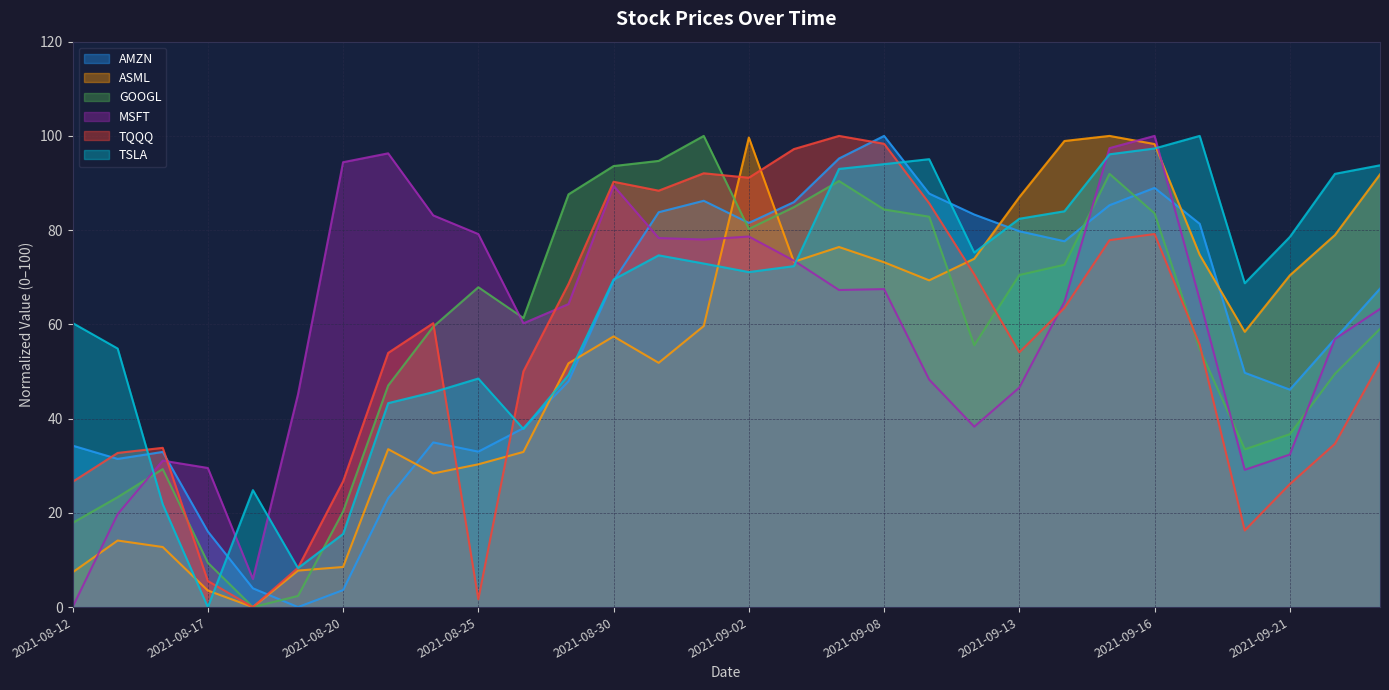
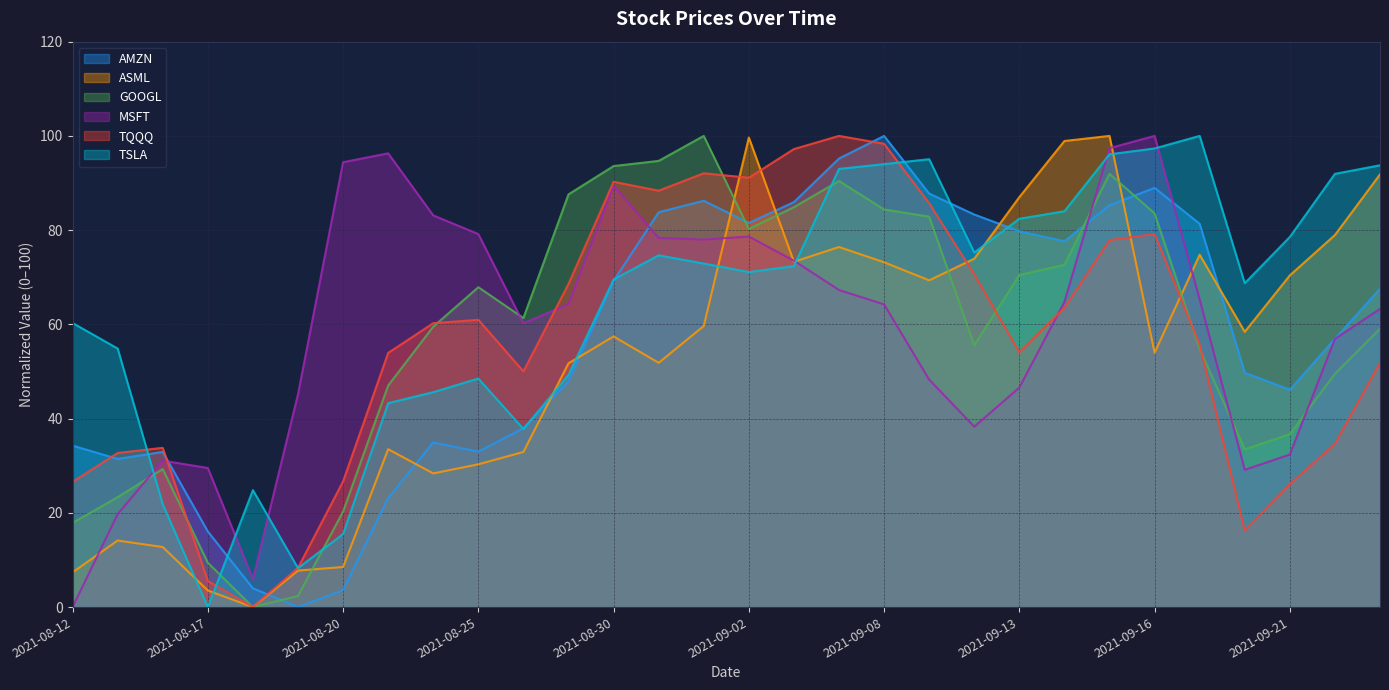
  {
    "ASML": {
      "2021-08-12": 7,
      "2021-08-17": 4,
      "2021-08-20": 9,
      "2021-08-25": 30,
      "2021-08-30": 57,
      "2021-09-02": 100,
      "2021-09-08": 73,
      "2021-09-13": 87,
-     "2021-09-16": 98,
+     "2021-09-16": 54,
      "2021-09-21": 70
    },
    "GOOGL": {
      "2021-08-12": 18,
      "2021-08-17": 9,
      "2021-08-20": 20,
      "2021-08-25": 68,
      "2021-08-30": 94,
      "2021-09-02": 80,
      "2021-09-08": 84,
      "2021-09-13": 70,
      "2021-09-16": 84,
      "2021-09-21": 37
    },
    "MSFT": {
      "2021-08-12": 0,
      "2021-08-17": 30,
      "2021-08-20": 94,
      "2021-08-25": 79,
      "2021-08-30": 89,
      "2021-09-02": 79,
-     "2021-09-08": 67,
+     "2021-09-08": 64,
      "2021-09-13": 47,
      "2021-09-16": 100,
      "2021-09-21": 32
    },
    "TQQQ": {
      "2021-08-12": 27,
      "2021-08-17": 6,
      "2021-08-20": 27,
-     "2021-08-25": 2,
+     "2021-08-25": 61,
      "2021-08-30": 90,
      "2021-09-02": 91,
      "2021-09-08": 98,
      "2021-09-13": 54,
      "2021-09-16": 79,
      "2021-09-21": 26
    }
  }
